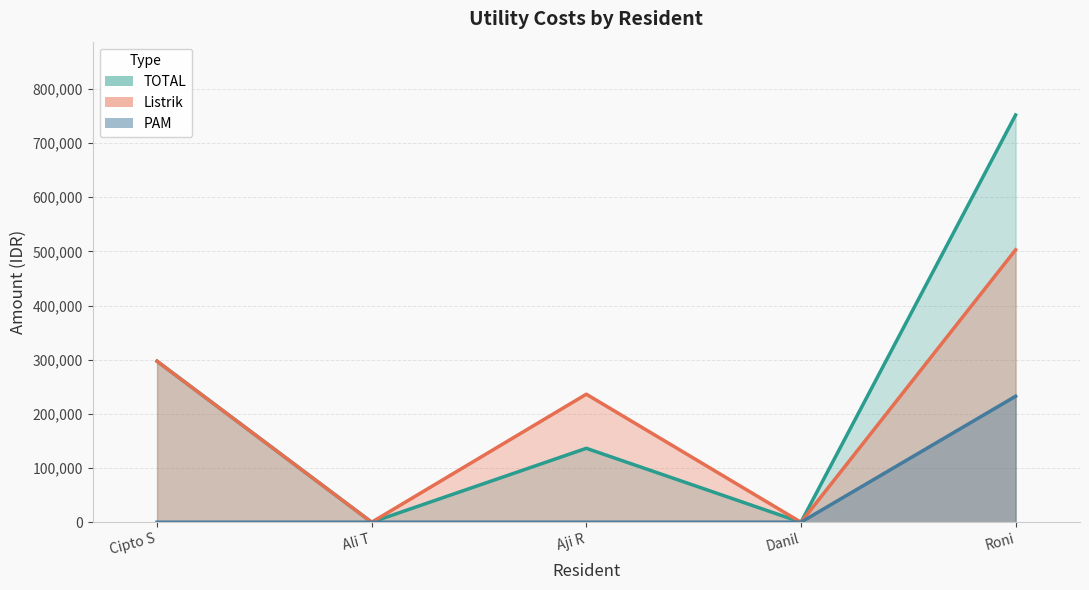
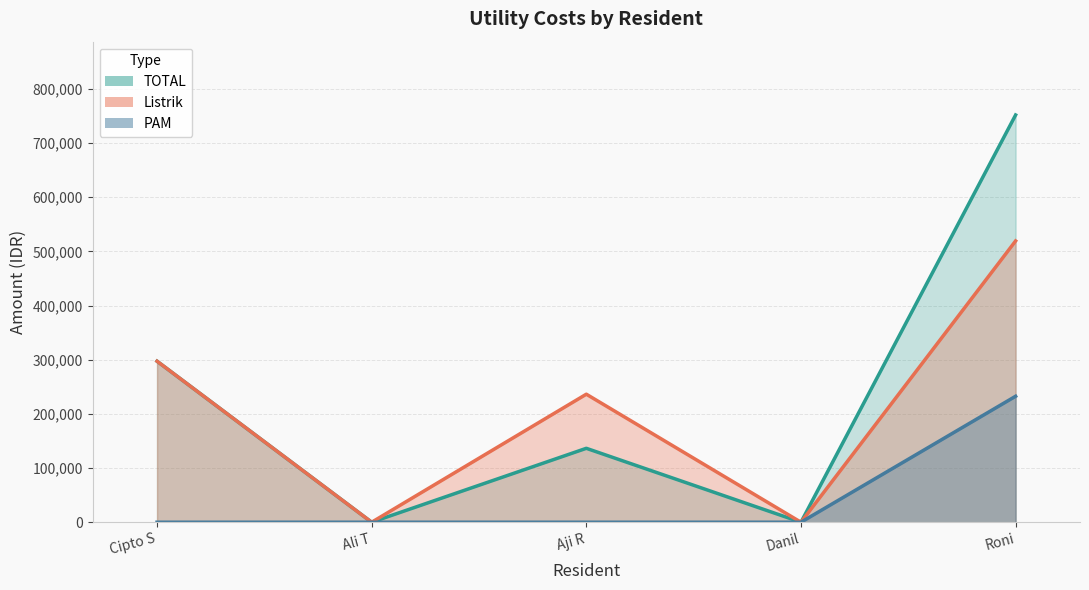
  {
    "Listrik": {
      "Aji R": "240,000",
-     "Roni": "500,000"
+     "Roni": "520,000"
    }
  }
